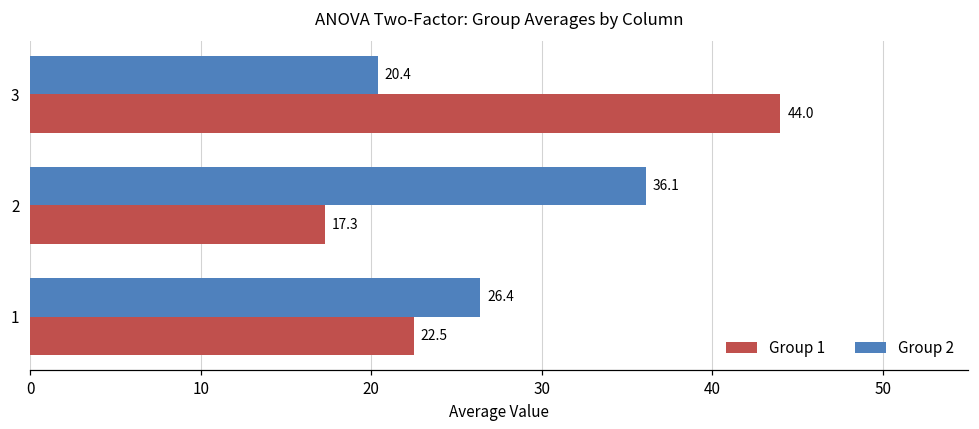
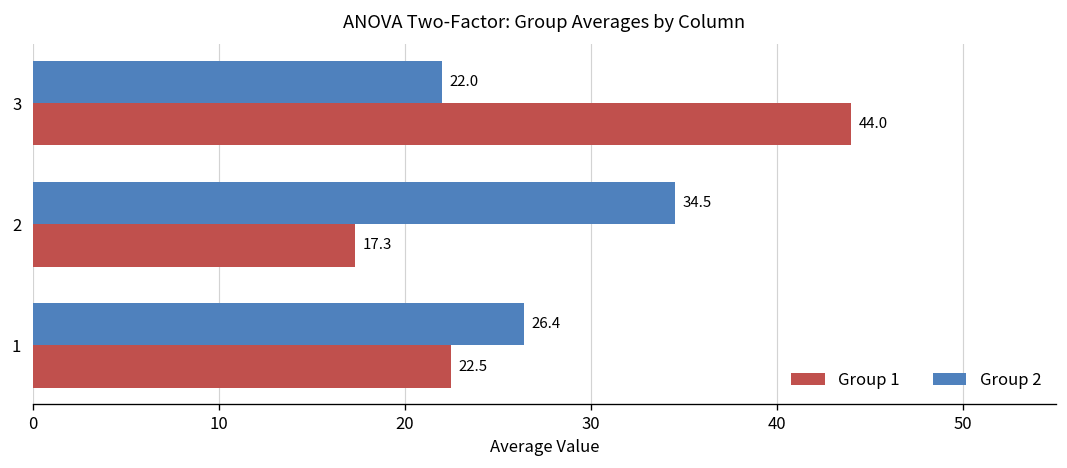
  {
    "Group 1": {
      "3": 44.0,
      "2": 17.3,
      "1": 22.5
    },
    "Group 2": {
-     "3": 20.4,
-     "2": 36.1,
+     "3": 22.0,
+     "2": 34.5,
      "1": 26.4
    }
  }
